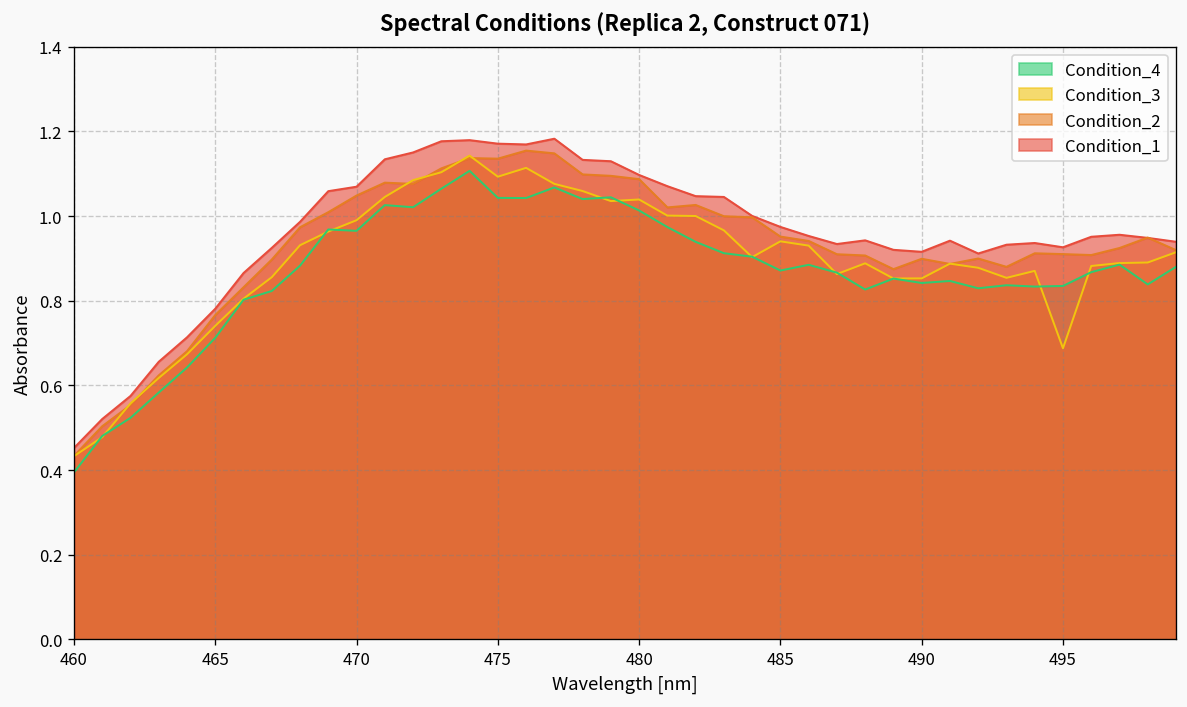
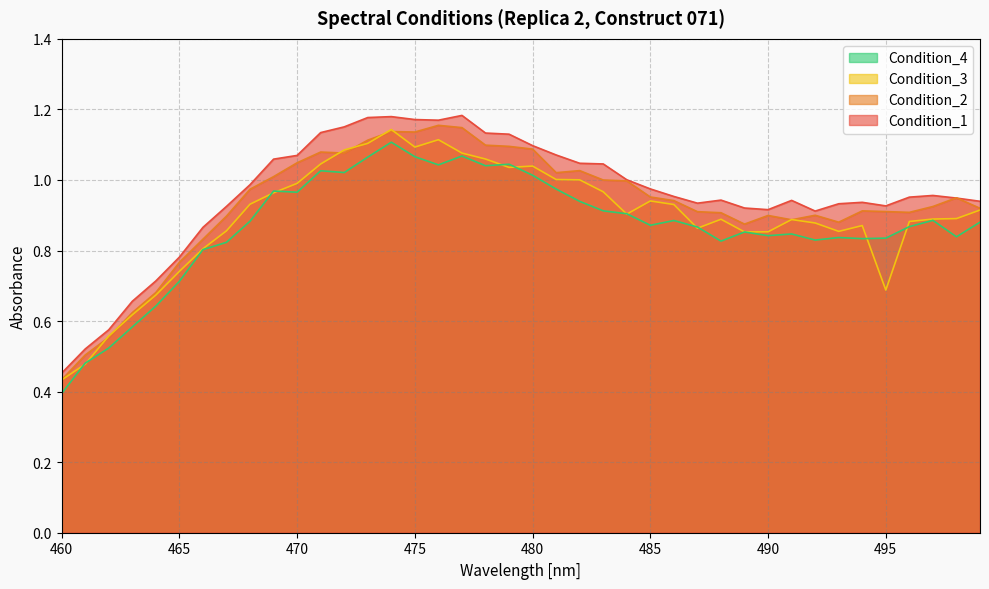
  {
    "Condition_4": {
      "460": 0.39,
      "465": 0.71,
      "470": 0.97,
-     "475": 1.04,
+     "475": 1.07,
      "480": 1.01,
      "485": 0.87,
      "490": 0.84,
      "495": 0.84
    },
    "Condition_3": {
      "465": 0.74,
      "470": 0.99,
      "475": 1.09,
      "480": 1.04,
      "485": 0.94,
      "490": 0.85,
      "495": 0.69
    }
  }
